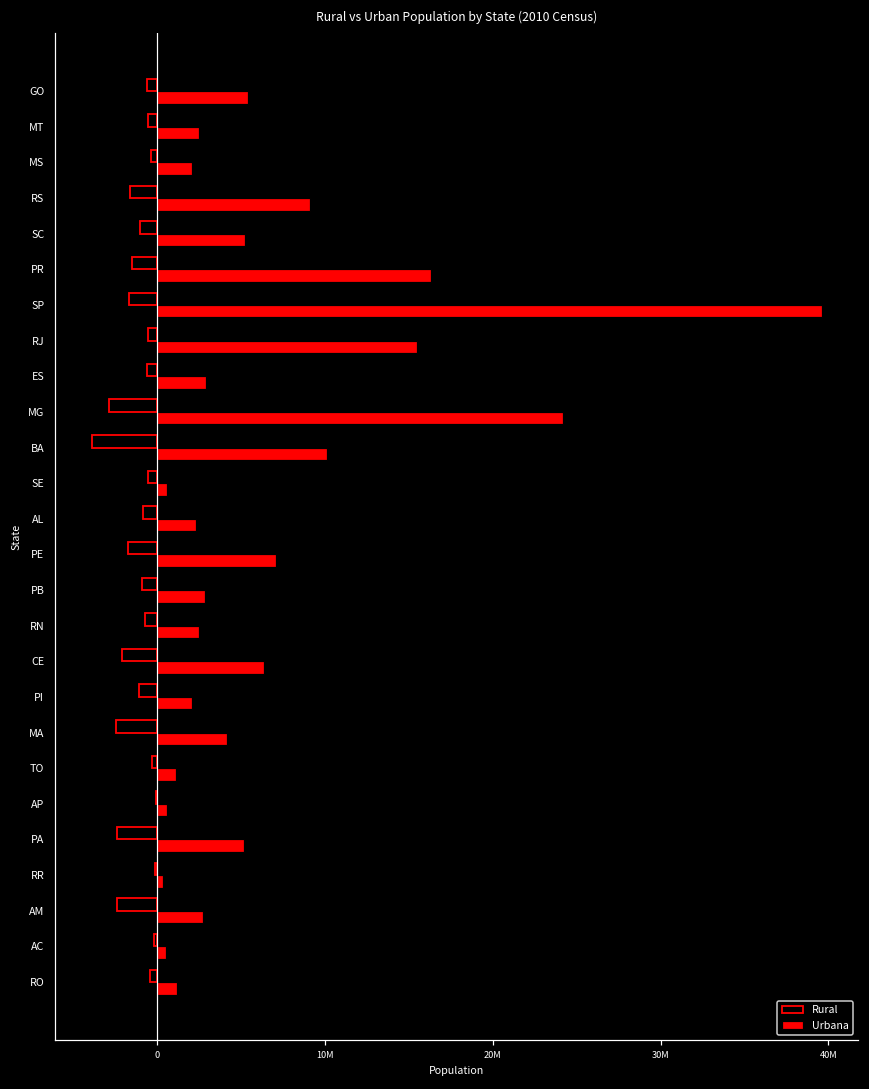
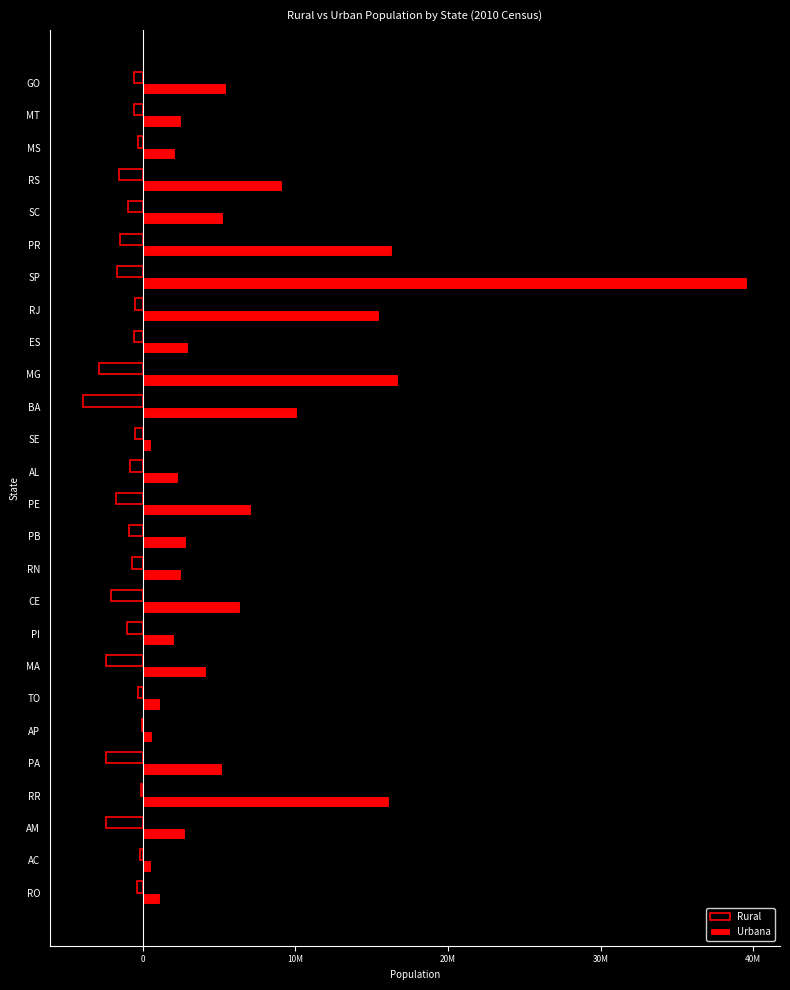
  {
    "Rural": {
      "GO": -600000,
      "MT": -600000,
      "MS": -400000,
      "RS": -1600000,
      "SC": -1000000,
      "PR": -1500000,
      "SP": -1700000,
      "RJ": -500000,
      "ES": -600000,
      "MG": -2900000,
      "BA": -3900000,
      "SE": -500000,
      "AL": -800000,
      "PE": -1700000,
      "PB": -900000,
      "RN": -700000,
      "CE": -2100000,
      "PI": -1100000,
      "MA": -2400000,
      "TO": -300000,
      "PA": -2400000,
      "AM": -2400000,
      "AC": -200000,
      "RO": -400000
    },
    "Urbana": {
      "GO": 5400000,
      "MT": 2500000,
      "MS": 2100000,
      "RS": 9100000,
      "SC": 5200000,
      "PR": 16300000,
      "SP": 39600000,
      "RJ": 15500000,
      "ES": 2900000,
-     "MG": 24200000,
+     "MG": 16700000,
      "BA": 10100000,
      "SE": 600000,
      "AL": 2300000,
      "PE": 7100000,
      "PB": 2800000,
      "RN": 2500000,
      "CE": 6300000,
      "PI": 2100000,
      "MA": 4100000,
      "TO": 1100000,
      "AP": 600000,
      "PA": 5200000,
-     "RR": 300000,
+     "RR": 16100000,
      "AM": 2800000,
      "AC": 500000,
      "RO": 1100000
    }
  }
